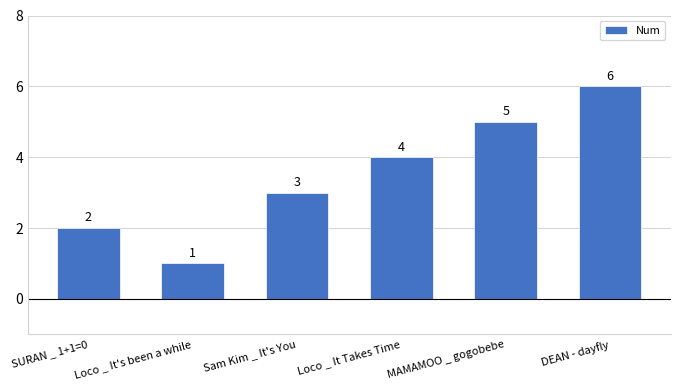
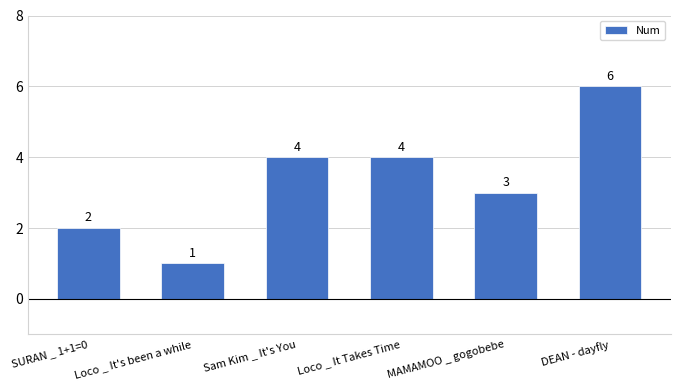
  {
    "SURAN _ 1+1=0": 2,
    "Loco _ It's been a while": 1,
-   "Sam Kim _ It's You": 3,
+   "Sam Kim _ It's You": 4,
    "Loco _ It Takes Time": 4,
-   "MAMAMOO _ gogobebe": 5,
+   "MAMAMOO _ gogobebe": 3,
    "DEAN - dayfly": 6
  }
